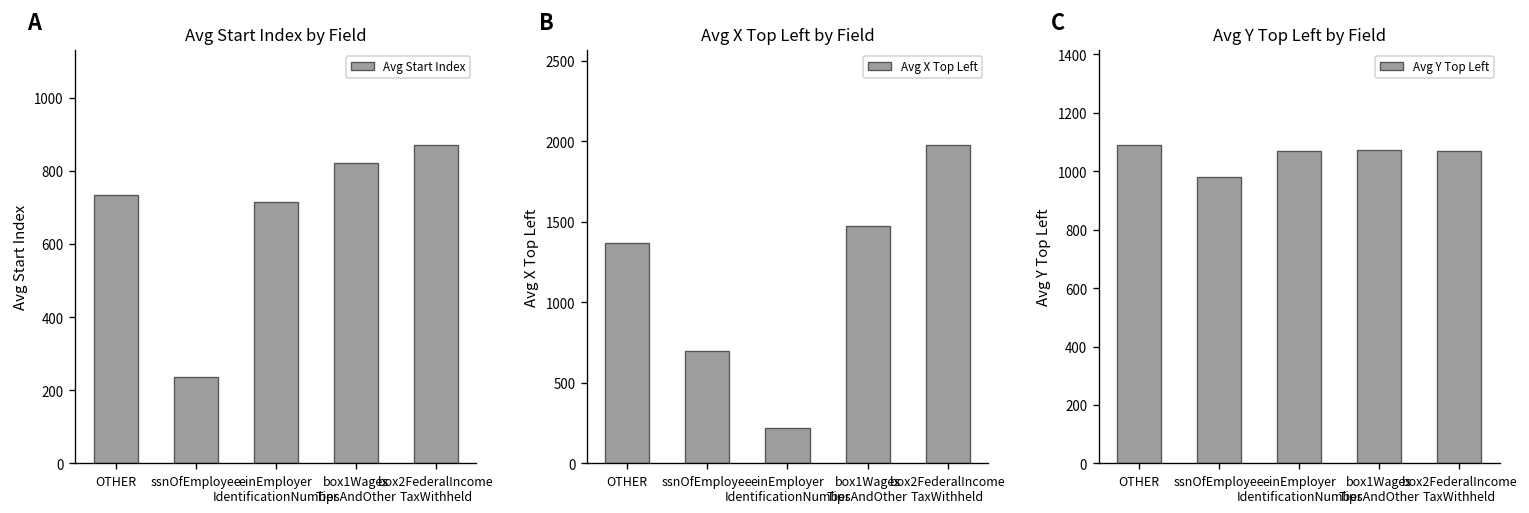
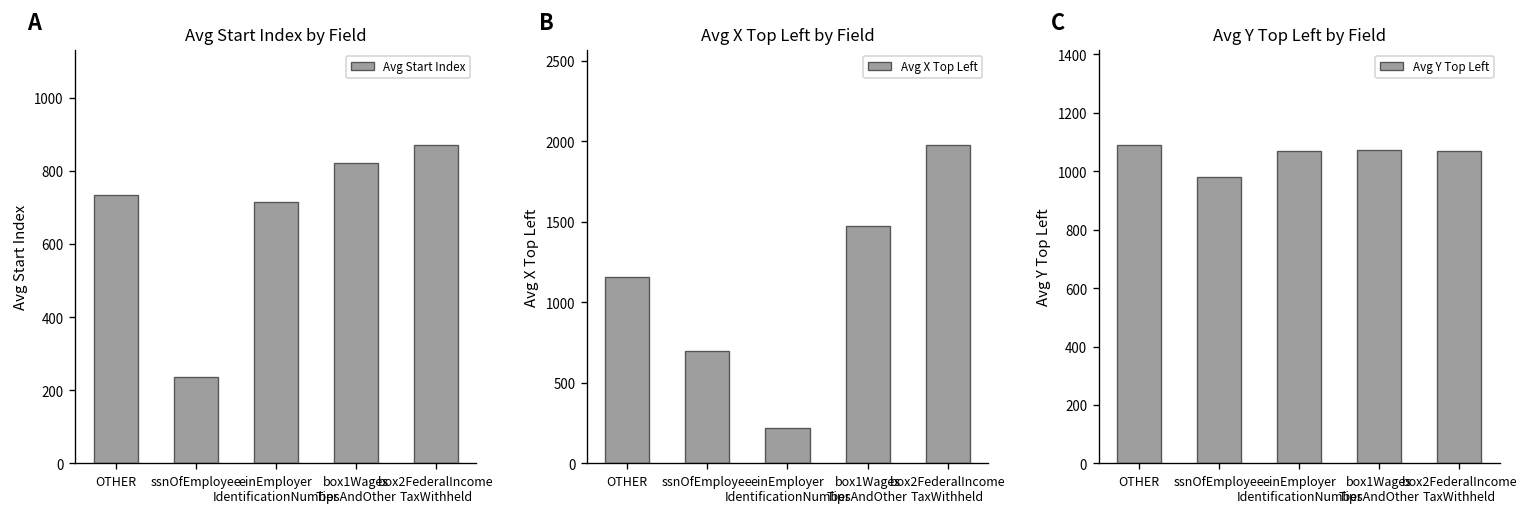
  {
    "Avg Start Index by Field": {
      "OTHER": 730
    },
    "Avg X Top Left by Field": {
-     "OTHER": 1370
+     "OTHER": 1160
    },
    "Avg Y Top Left by Field": {
      "OTHER": 1090
    }
  }
